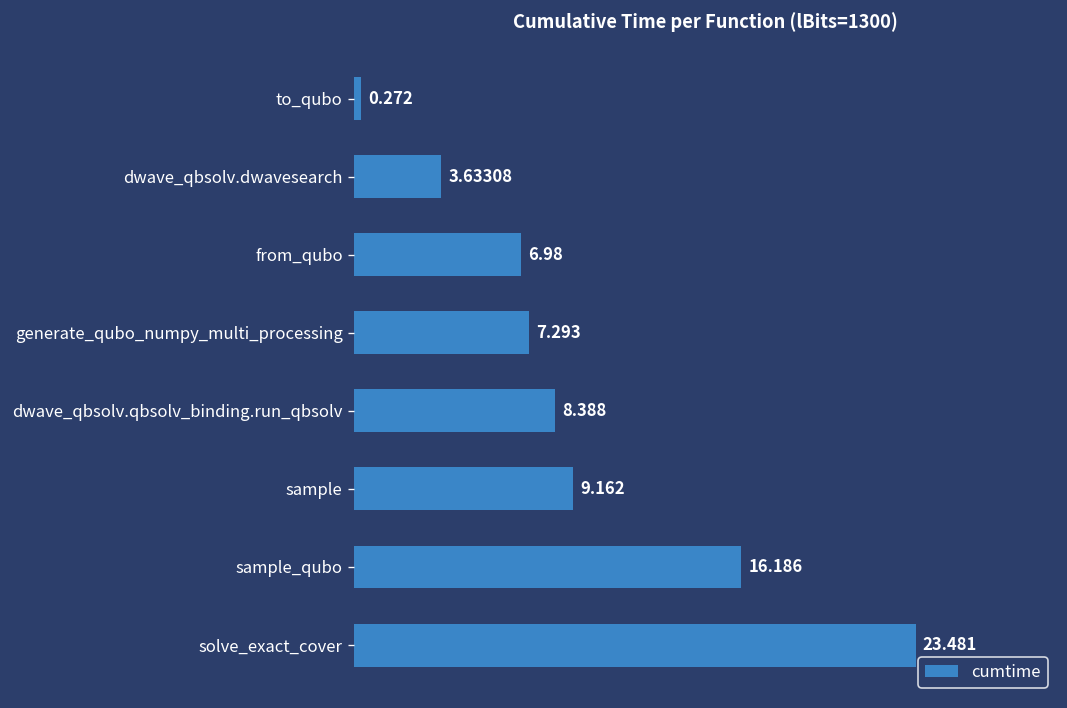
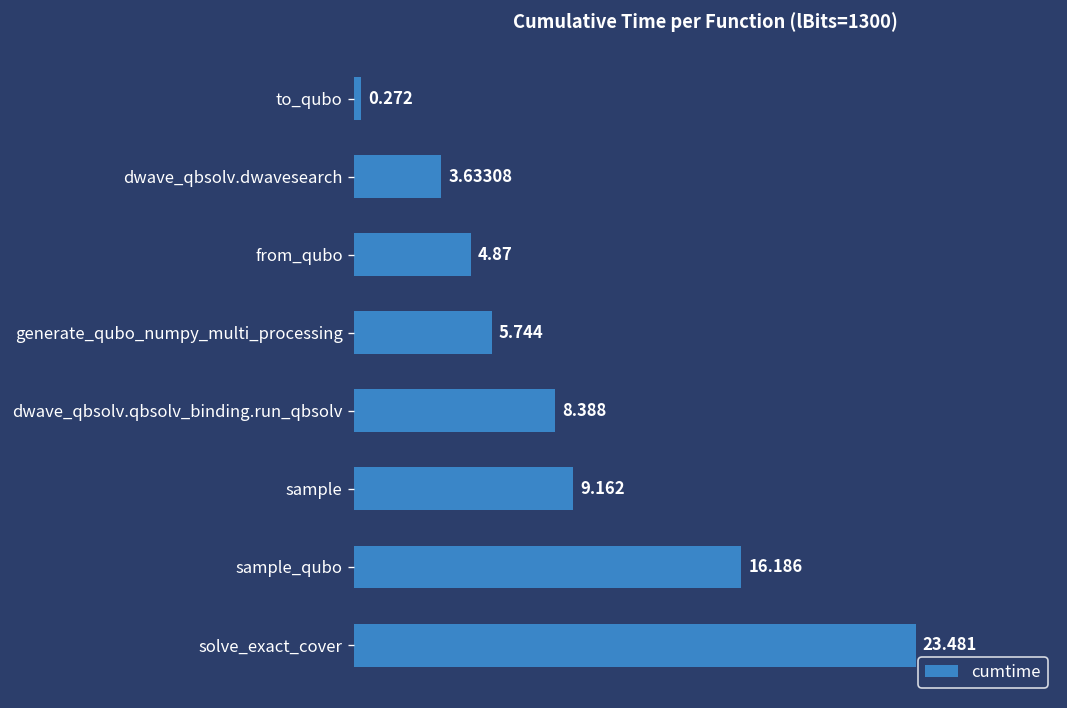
  {
    "to_qubo": 0.272,
    "dwave_qbsolv.dwavesearch": 3.63308,
-   "from_qubo": 6.98,
-   "generate_qubo_numpy_multi_processing": 7.293,
+   "from_qubo": 4.87,
+   "generate_qubo_numpy_multi_processing": 5.744,
    "dwave_qbsolv.qbsolv_binding.run_qbsolv": 8.388,
    "sample": 9.162,
    "sample_qubo": 16.186,
    "solve_exact_cover": 23.481
  }
